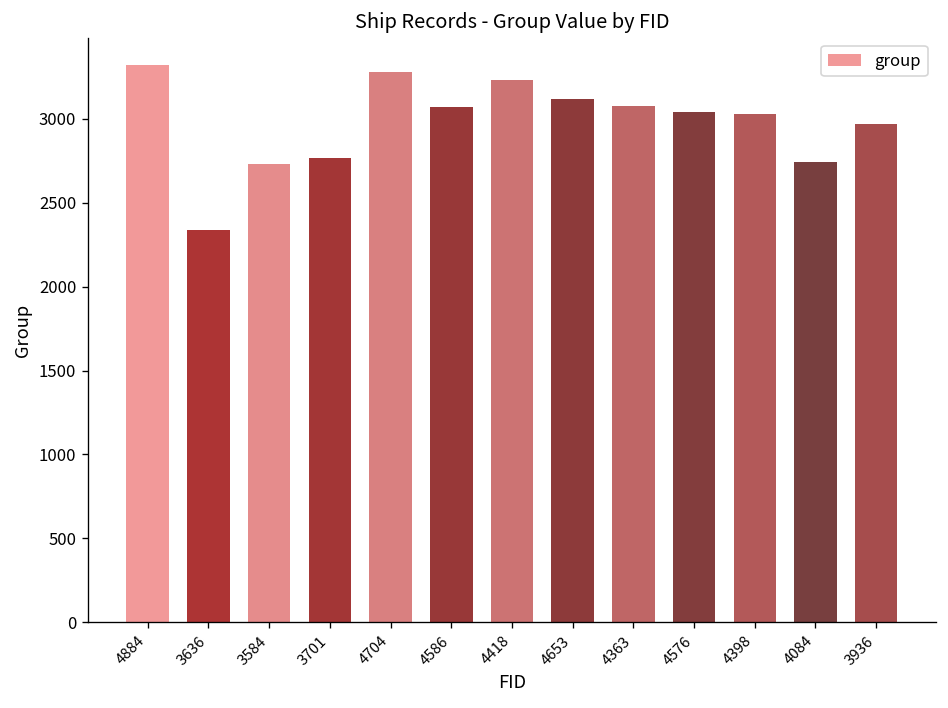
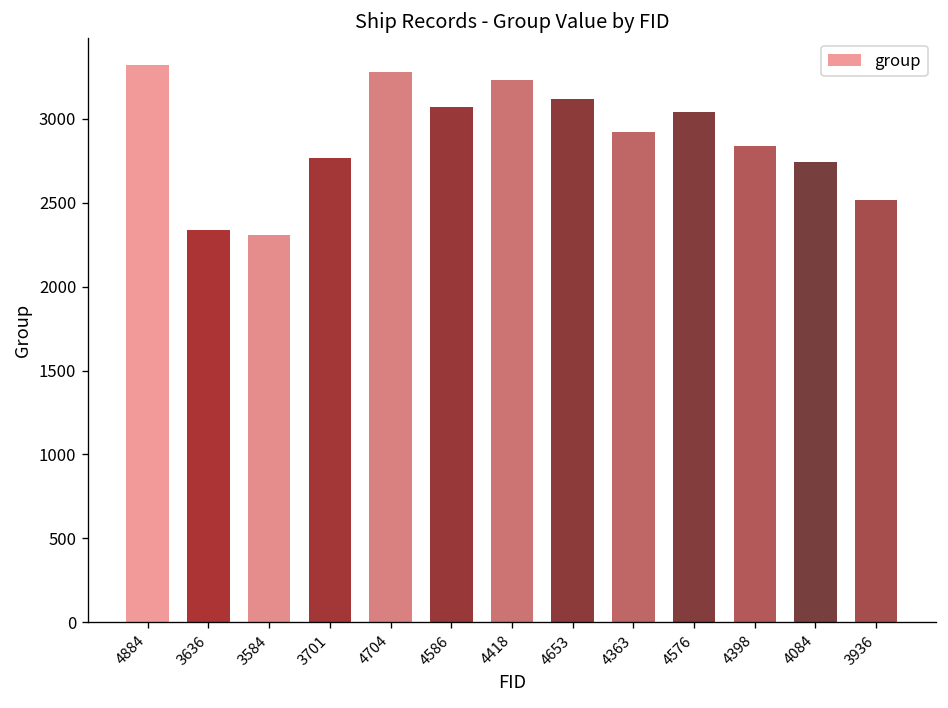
  {
    "4884": 3320,
    "3636": 2340,
-   "3584": 2730,
+   "3584": 2310,
    "3701": 2770,
    "4704": 3280,
    "4586": 3070,
    "4418": 3230,
    "4653": 3120,
-   "4363": 3080,
+   "4363": 2920,
    "4576": 3040,
-   "4398": 3030,
+   "4398": 2830,
    "4084": 2740,
-   "3936": 2970
+   "3936": 2520
  }
